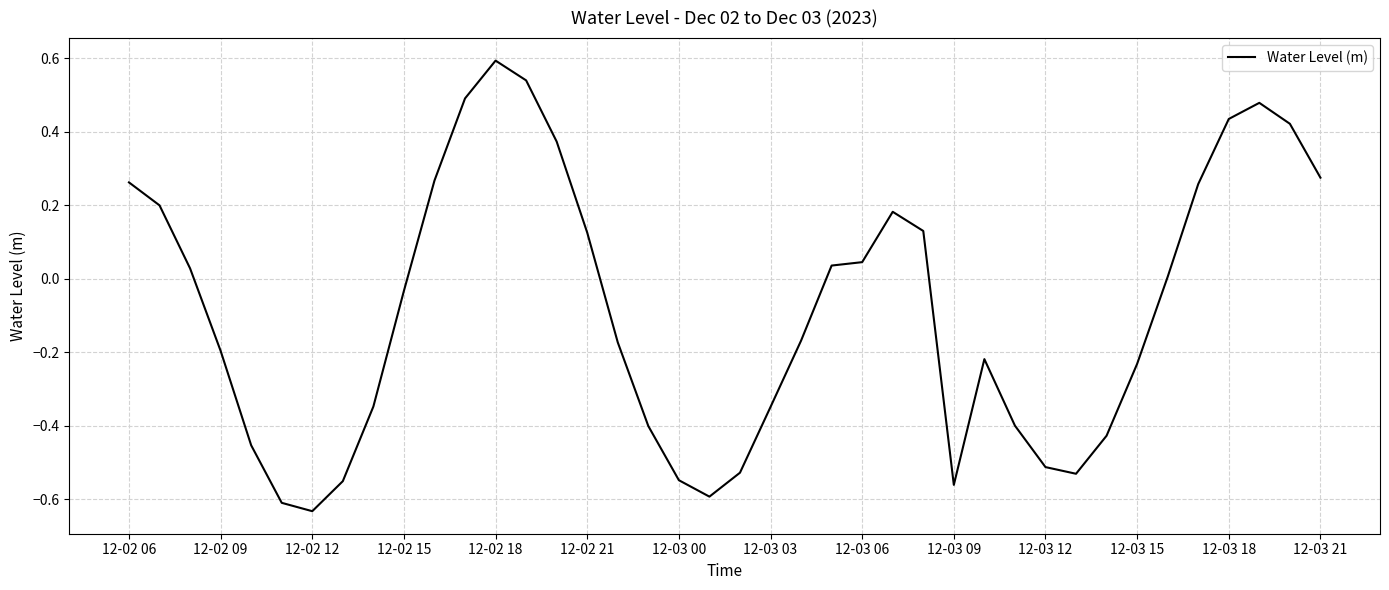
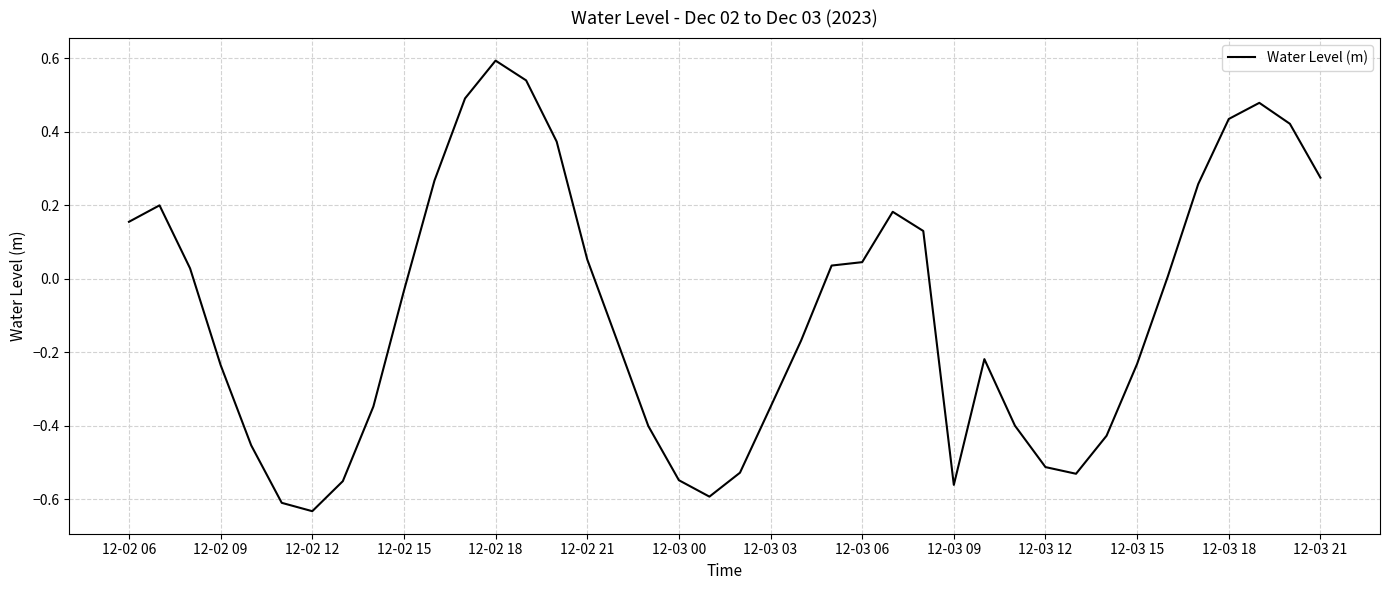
  {
-   "12-02 06": 0.26,
-   "12-02 09": -0.20,
+   "12-02 06": 0.15,
+   "12-02 09": -0.23,
    "12-02 12": -0.63,
    "12-02 15": -0.03,
    "12-02 18": 0.59,
-   "12-02 21": 0.13,
+   "12-02 21": 0.05,
    "12-03 00": -0.55,
    "12-03 03": -0.35,
    "12-03 06": 0.05,
    "12-03 09": -0.56,
    "12-03 12": -0.51,
    "12-03 15": -0.23,
    "12-03 18": 0.43,
    "12-03 21": 0.28
  }
